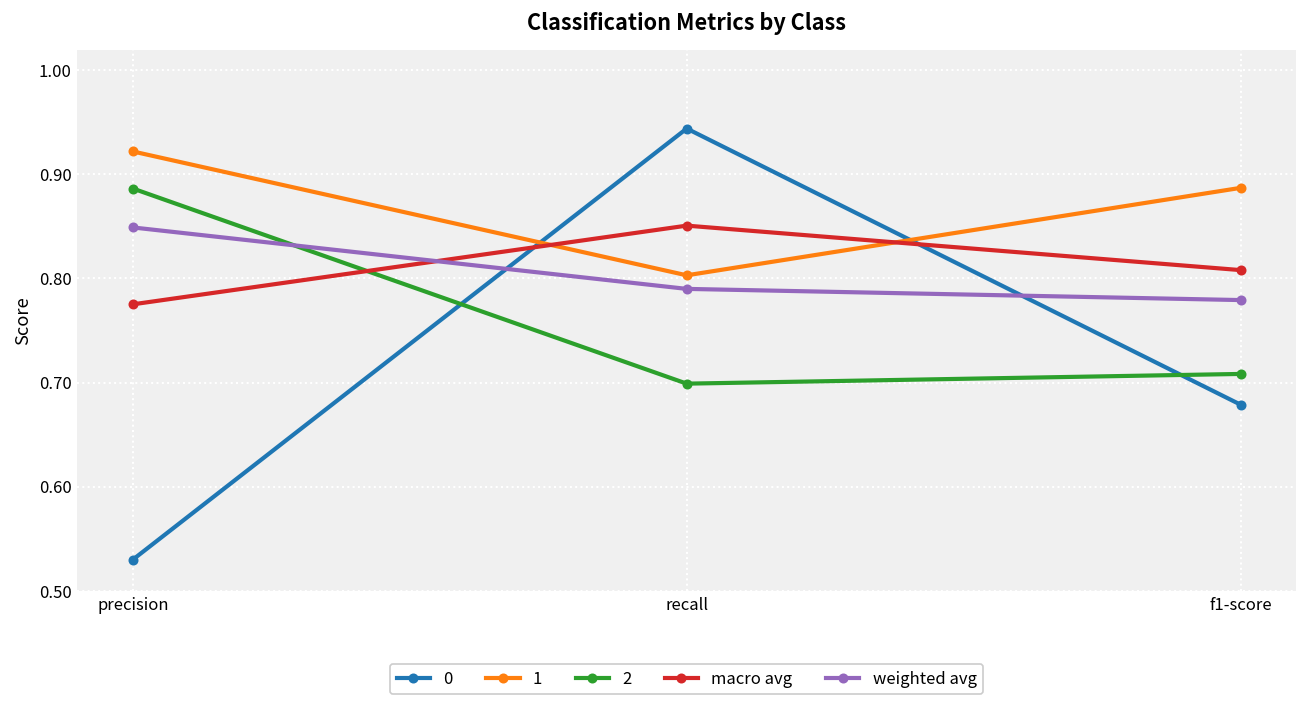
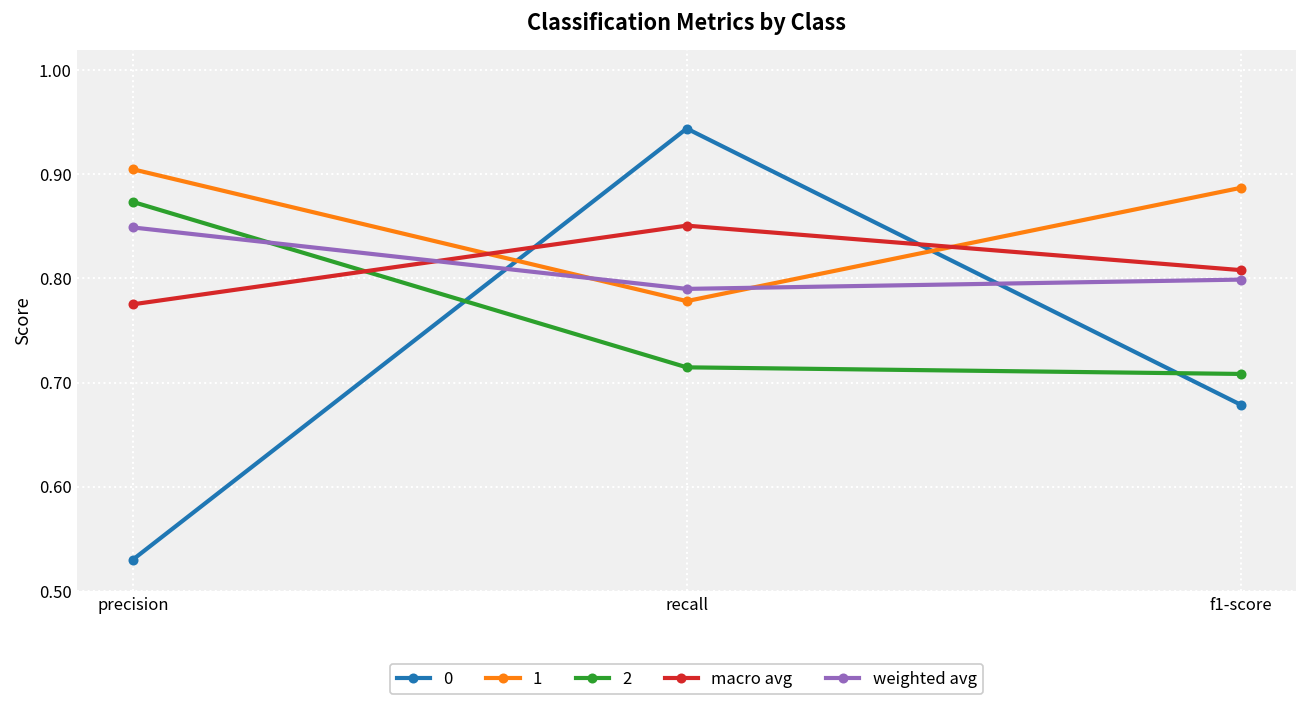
  {
    "0": {
      "precision": 0.53,
      "recall": 0.94,
      "f1-score": 0.68
    },
    "1": {
-     "precision": 0.92,
-     "recall": 0.80,
+     "precision": 0.90,
+     "recall": 0.78,
      "f1-score": 0.89
    },
    "2": {
-     "precision": 0.89,
-     "recall": 0.70,
+     "precision": 0.87,
+     "recall": 0.71,
      "f1-score": 0.71
    },
    "macro avg": {
      "precision": 0.78,
      "recall": 0.85,
      "f1-score": 0.81
    },
    "weighted avg": {
      "precision": 0.85,
      "recall": 0.79,
-     "f1-score": 0.78
+     "f1-score": 0.80
    }
  }
